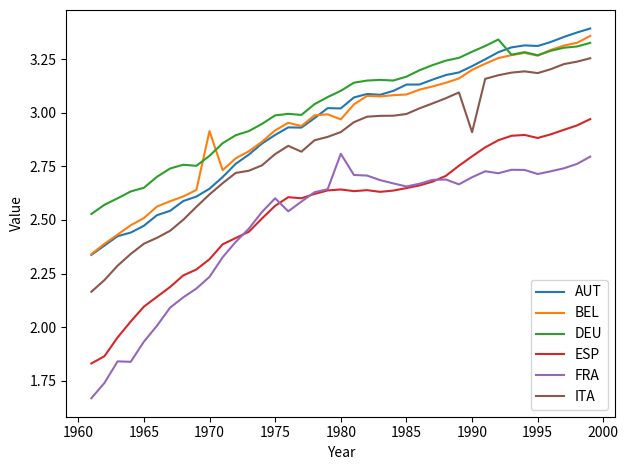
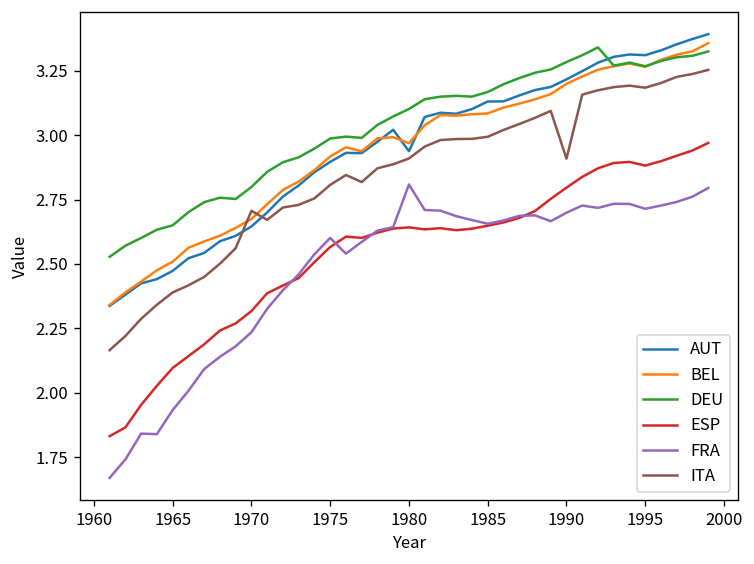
  {
    "AUT": {
      "1965": 2.47,
      "1970": 2.65,
      "1975": 2.90,
-     "1980": 3.02,
+     "1980": 2.94,
      "1985": 3.13,
      "1990": 3.22,
      "1995": 3.31
    },
    "BEL": {
      "1965": 2.51,
-     "1970": 2.91,
+     "1970": 2.67,
      "1975": 2.92,
      "1980": 2.97,
      "1985": 3.08,
      "1990": 3.20
    },
    "DEU": {
      "1965": 2.65,
      "1970": 2.80,
      "1975": 2.99,
      "1980": 3.10,
      "1985": 3.17,
      "1990": 3.28
    },
    "ESP": {
      "1965": 2.10,
      "1970": 2.32,
      "1975": 2.57,
      "1980": 2.64,
      "1990": 2.80,
      "1995": 2.88
    },
    "FRA": {
      "1965": 1.93,
      "1970": 2.23,
      "1975": 2.60,
      "1980": 2.81,
      "1990": 2.70,
      "1995": 2.71
    },
    "ITA": {
      "1965": 2.39,
-     "1970": 2.62,
+     "1970": 2.71,
      "1975": 2.81,
      "1980": 2.91,
      "1985": 2.99,
      "1990": 2.91,
      "1995": 3.18
    }
  }
